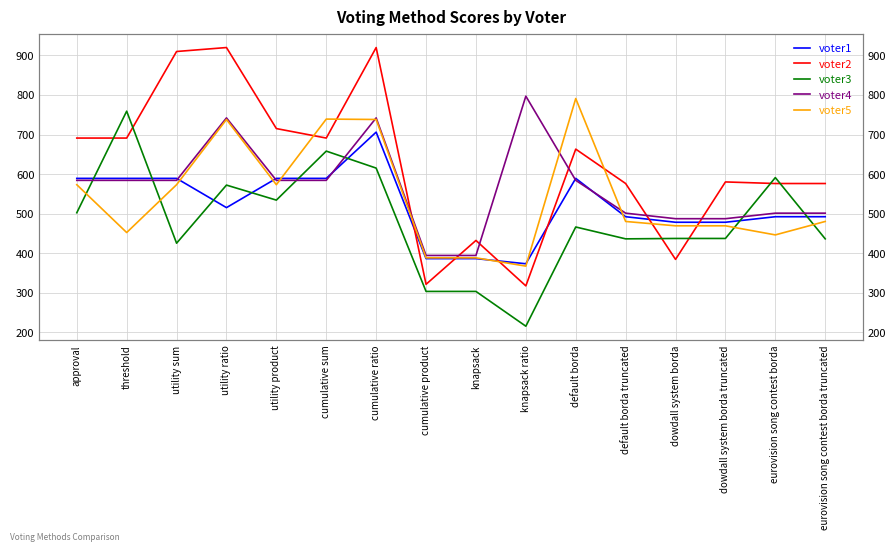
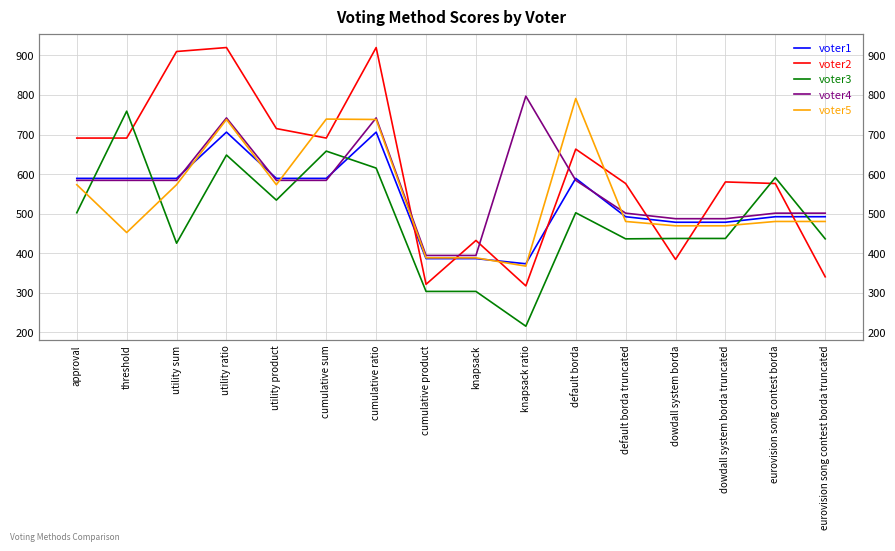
  {
    "voter1": {
-     "utility ratio": 520,
+     "utility ratio": 710,
      "cumulative ratio": 710,
      "default borda truncated": 490,
      "dowdall system borda": 480,
      "dowdall system borda truncated": 480,
      "eurovision song contest borda": 490,
      "eurovision song contest borda truncated": 490
    },
    "voter2": {
      "approval": 690,
      "threshold": 690,
      "utility sum": 910,
      "utility ratio": 920,
      "utility product": 720,
      "cumulative sum": 690,
      "cumulative ratio": 920,
      "cumulative product": 320,
      "knapsack": 430,
      "knapsack ratio": 320,
      "default borda": 660,
      "default borda truncated": 580,
      "dowdall system borda": 380,
      "dowdall system borda truncated": 580,
      "eurovision song contest borda": 580,
-     "eurovision song contest borda truncated": 580
+     "eurovision song contest borda truncated": 340
    },
    "voter3": {
      "approval": 500,
      "threshold": 760,
      "utility sum": 430,
-     "utility ratio": 570,
+     "utility ratio": 650,
      "utility product": 530,
      "cumulative sum": 660,
      "cumulative ratio": 620,
      "cumulative product": 300,
      "knapsack": 300,
      "knapsack ratio": 220,
-     "default borda": 470,
+     "default borda": 500,
      "default borda truncated": 440,
      "dowdall system borda": 440,
      "dowdall system borda truncated": 440,
      "eurovision song contest borda": 590,
      "eurovision song contest borda truncated": 440
    },
    "voter4": {
      "knapsack ratio": 800,
      "default borda truncated": 500,
      "dowdall system borda": 490,
      "dowdall system borda truncated": 490,
      "eurovision song contest borda": 500,
      "eurovision song contest borda truncated": 500
    },
    "voter5": {
      "approval": 570,
      "threshold": 450,
      "utility sum": 570,
      "utility product": 570,
      "cumulative sum": 740,
      "default borda": 790,
      "default borda truncated": 480,
      "dowdall system borda": 470,
      "dowdall system borda truncated": 470,
-     "eurovision song contest borda": 450,
+     "eurovision song contest borda": 480,
      "eurovision song contest borda truncated": 480
    }
  }
